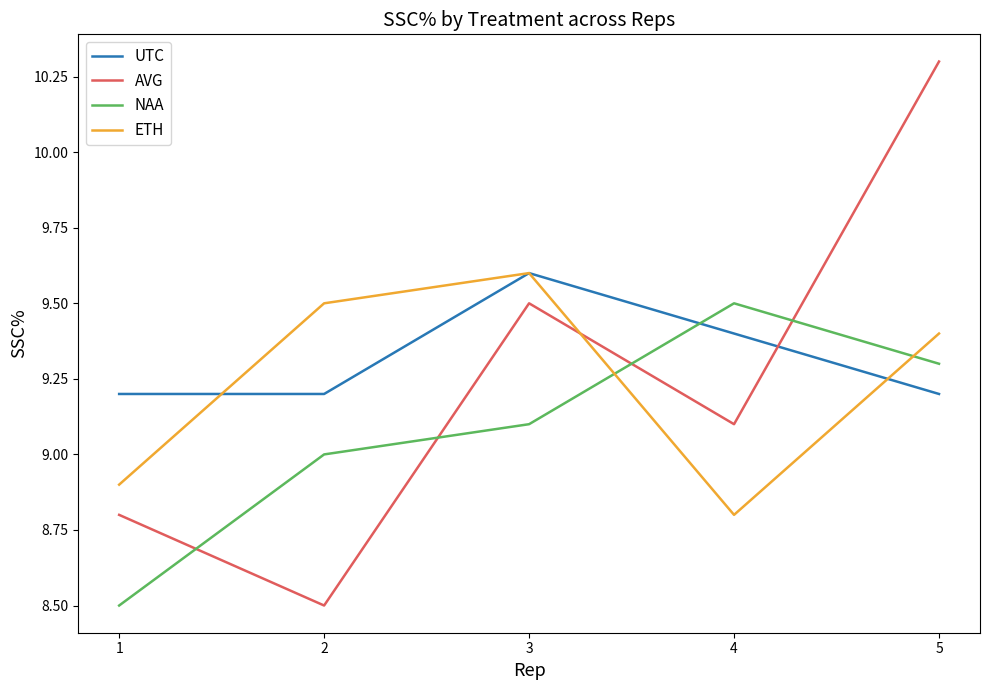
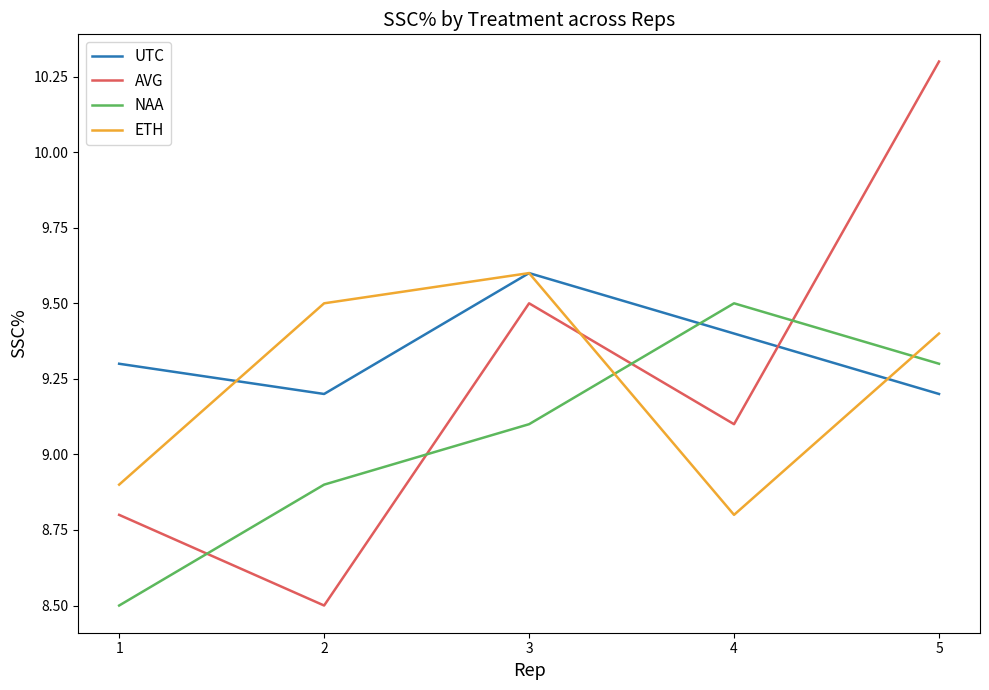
  {
    "UTC": {
-     "1": 9.2,
+     "1": 9.3,
      "2": 9.2,
      "4": 9.4,
      "5": 9.2
    },
    "AVG": {
      "1": 8.8,
      "2": 8.5,
      "3": 9.5,
      "4": 9.1,
      "5": 10.3
    },
    "NAA": {
      "1": 8.5,
-     "2": 9.0,
+     "2": 8.9,
      "3": 9.1,
      "4": 9.5,
      "5": 9.3
    },
    "ETH": {
      "1": 8.9,
      "2": 9.5,
      "4": 8.8,
      "5": 9.4
    }
  }
